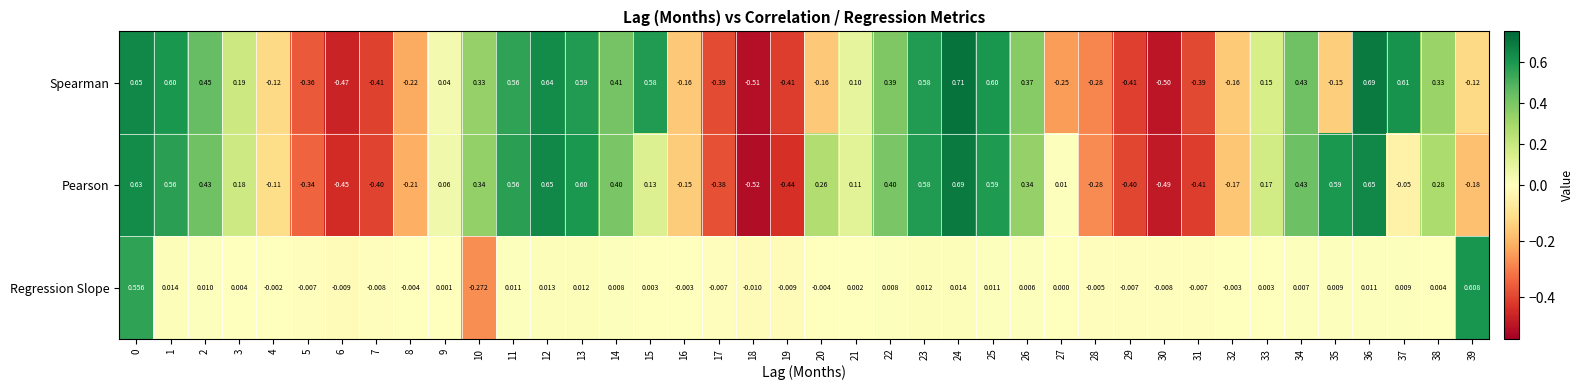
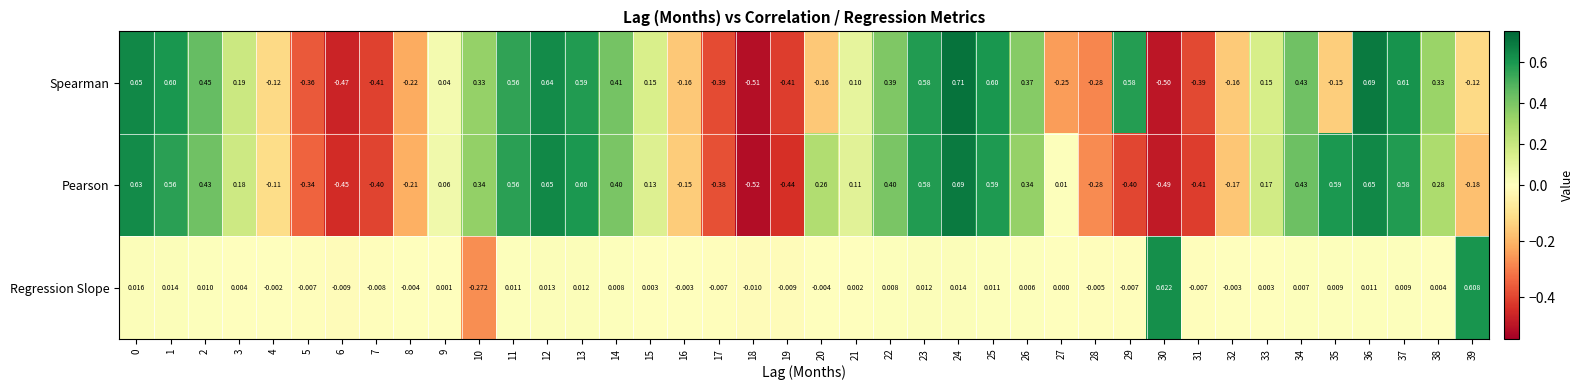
  {
    "Spearman": {
      "0": 0.65,
      "1": 0.60,
      "2": 0.45,
      "3": 0.19,
      "4": -0.12,
      "5": -0.36,
      "6": -0.47,
      "7": -0.41,
      "8": -0.22,
      "9": 0.04,
      "10": 0.33,
      "11": 0.56,
      "12": 0.64,
      "13": 0.59,
      "14": 0.41,
-     "15": 0.58,
+     "15": 0.15,
      "16": -0.16,
      "17": -0.39,
      "18": -0.51,
      "19": -0.41,
      "20": -0.16,
      "21": 0.10,
      "22": 0.39,
      "23": 0.58,
      "24": 0.71,
      "25": 0.60,
      "26": 0.37,
      "27": -0.25,
      "28": -0.28,
-     "29": -0.41,
+     "29": 0.58,
      "30": -0.50,
      "31": -0.39,
      "32": -0.16,
      "33": 0.15,
      "34": 0.43,
      "35": -0.15,
      "36": 0.69,
      "37": 0.61,
      "38": 0.33,
      "39": -0.12
    },
    "Pearson": {
      "0": 0.63,
      "1": 0.56,
      "2": 0.43,
      "3": 0.18,
      "4": -0.11,
      "5": -0.34,
      "6": -0.45,
      "7": -0.40,
      "8": -0.21,
      "9": 0.06,
      "10": 0.34,
      "11": 0.56,
      "12": 0.65,
      "13": 0.60,
      "14": 0.40,
      "15": 0.13,
      "16": -0.15,
      "17": -0.38,
      "18": -0.52,
      "19": -0.44,
      "20": 0.26,
      "21": 0.11,
      "22": 0.40,
      "23": 0.58,
      "24": 0.69,
      "25": 0.59,
      "26": 0.34,
      "27": 0.01,
      "28": -0.28,
      "29": -0.40,
      "30": -0.49,
      "31": -0.41,
      "32": -0.17,
      "33": 0.17,
      "34": 0.43,
      "35": 0.59,
      "36": 0.65,
-     "37": -0.05,
+     "37": 0.58,
      "38": 0.28,
      "39": -0.18
    },
    "Regression Slope": {
-     "0": 0.556,
+     "0": 0.016,
      "1": 0.014,
      "2": 0.010,
      "3": 0.004,
      "4": -0.002,
      "5": -0.007,
      "6": -0.009,
      "7": -0.008,
      "8": -0.004,
      "9": 0.001,
      "10": -0.272,
      "11": 0.011,
      "12": 0.013,
      "13": 0.012,
      "14": 0.008,
      "15": 0.003,
      "16": -0.003,
      "17": -0.007,
      "18": -0.010,
      "19": -0.009,
      "20": -0.004,
      "21": 0.002,
      "22": 0.008,
      "23": 0.012,
      "24": 0.014,
      "25": 0.011,
      "26": 0.006,
      "27": 0.000,
      "28": -0.005,
      "29": -0.007,
-     "30": -0.008,
+     "30": 0.622,
      "31": -0.007,
      "32": -0.003,
      "33": 0.003,
      "34": 0.007,
      "35": 0.009,
      "36": 0.011,
      "37": 0.009,
      "38": 0.004,
      "39": 0.608
    }
  }
